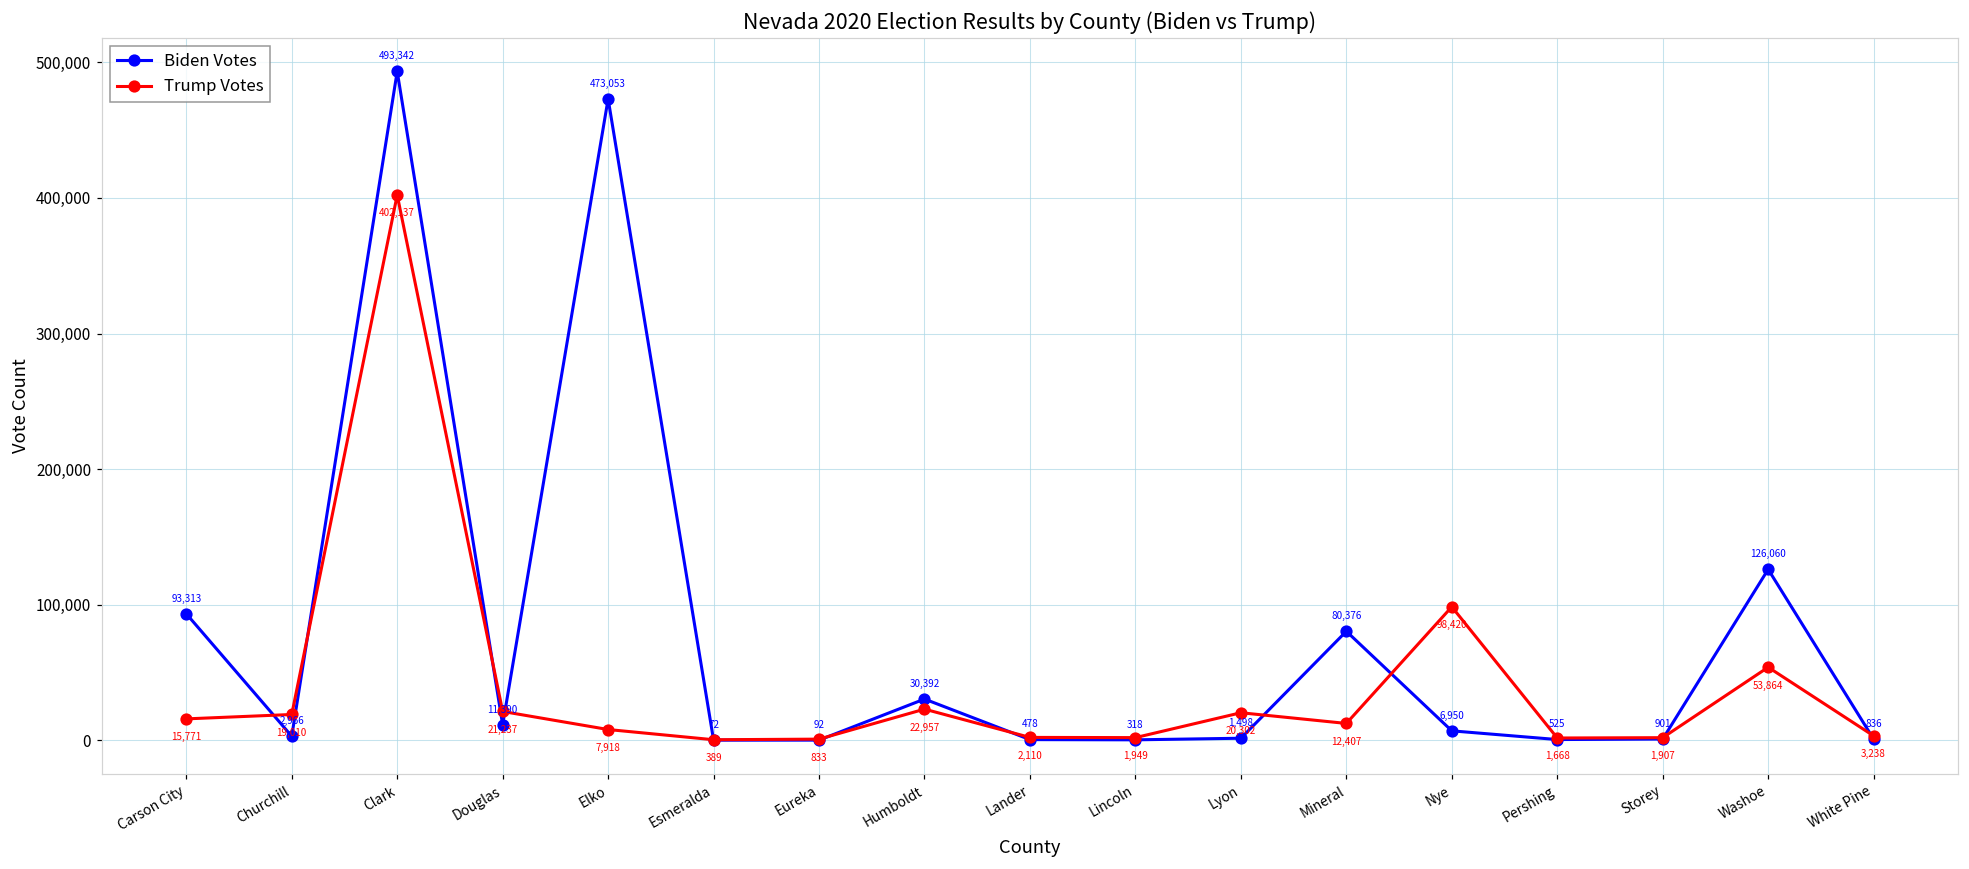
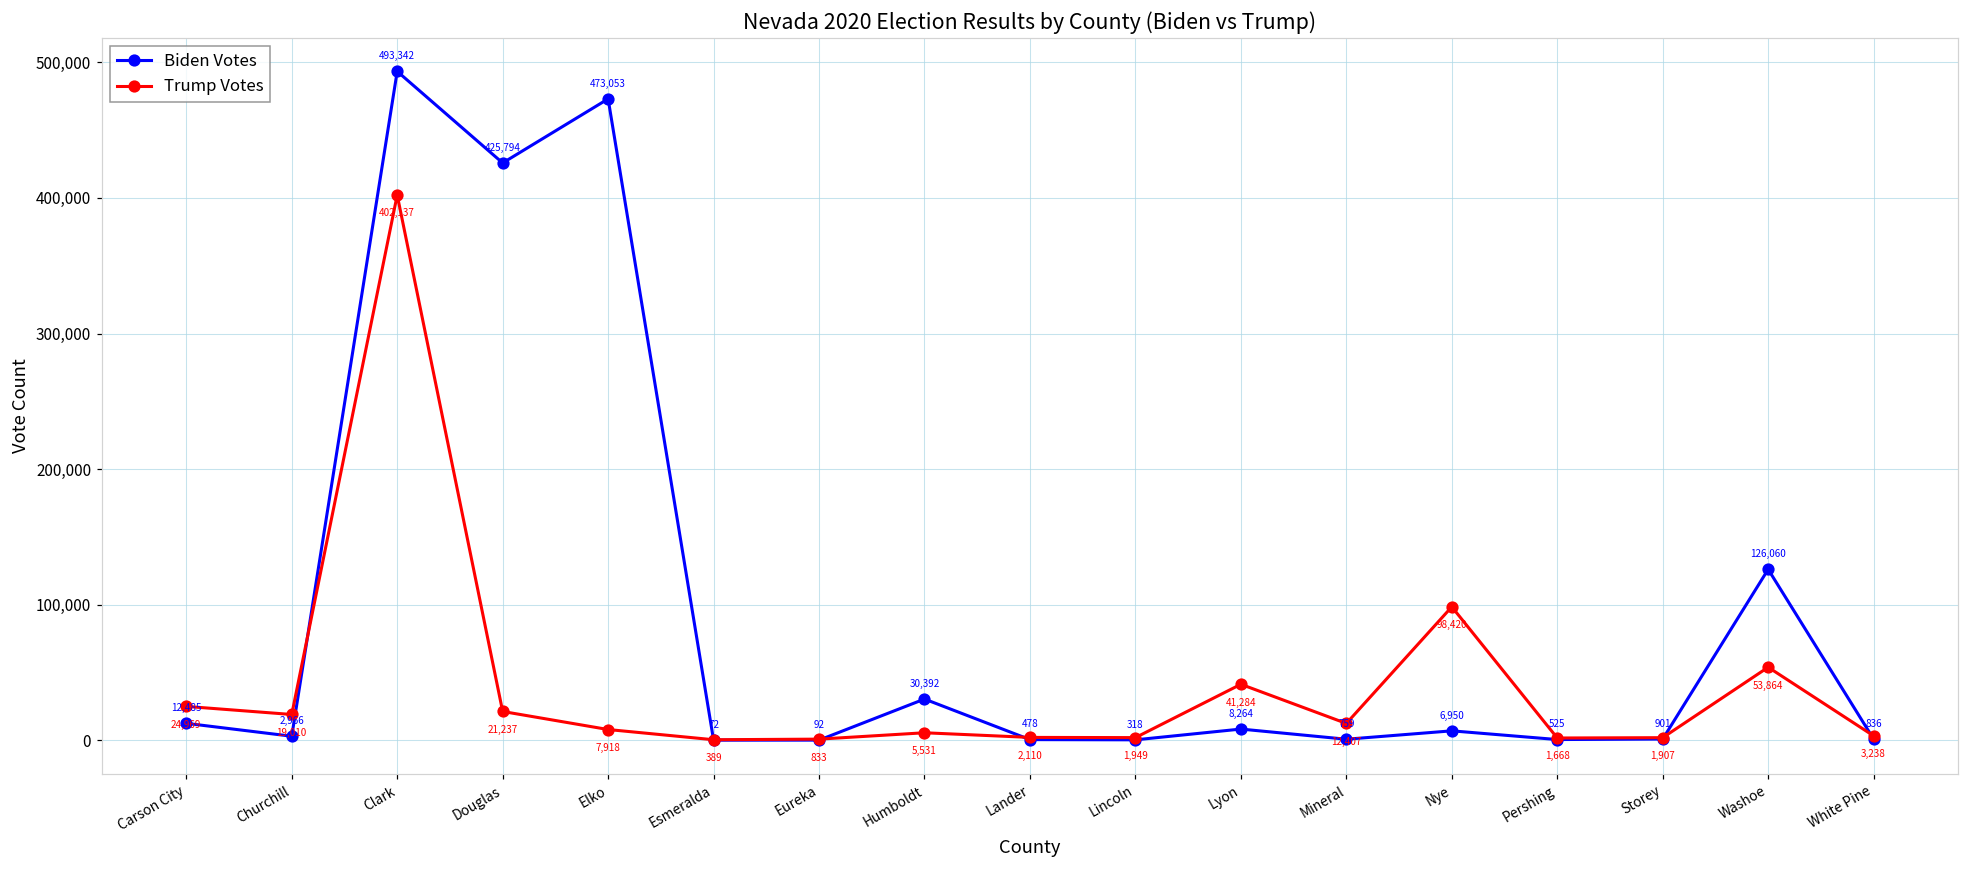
  {
    "Biden Votes": {
-     "Carson City": "93,313",
+     "Carson City": "12,485",
      "Clark": "493,342",
-     "Douglas": "11,390",
+     "Douglas": "425,794",
      "Elko": "473,053",
      "Humboldt": "30,392",
-     "Lyon": "1,498",
-     "Mineral": "80,376",
+     "Lyon": "8,264",
+     "Mineral": "759",
      "Nye": "6,950",
      "Washoe": "126,060",
      "White Pine": "836"
    },
    "Trump Votes": {
-     "Carson City": "15,771",
+     "Carson City": "24,969",
      "Clark": "402,137",
      "Douglas": "21,237",
      "Elko": "7,918",
-     "Humboldt": "22,957",
-     "Lyon": "20,302",
+     "Humboldt": "5,531",
+     "Lyon": "41,284",
      "Nye": "98,420",
      "Washoe": "53,864",
      "White Pine": "3,238"
    }
  }
